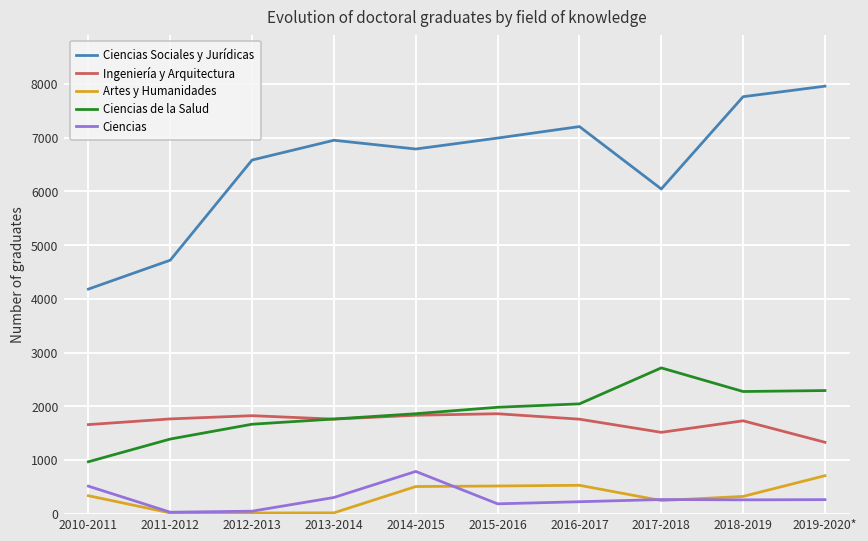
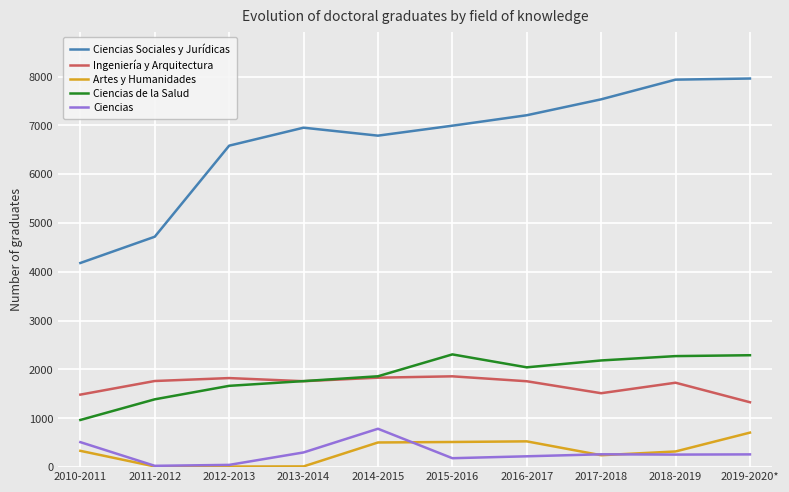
  {
    "Ciencias Sociales y Jurídicas": {
      "2010-2011": 4200,
      "2011-2012": 4700,
      "2012-2013": 6600,
      "2013-2014": 7000,
      "2014-2015": 6800,
      "2015-2016": 7000,
      "2016-2017": 7200,
-     "2017-2018": 6000,
-     "2018-2019": 7800,
+     "2017-2018": 7500,
+     "2018-2019": 7900,
      "2019-2020*": 8000
    },
    "Ingeniería y Arquitectura": {
-     "2010-2011": 1700,
+     "2010-2011": 1500,
      "2011-2012": 1800,
      "2012-2013": 1800,
      "2015-2016": 1900,
      "2016-2017": 1800,
      "2017-2018": 1500,
      "2018-2019": 1700,
      "2019-2020*": 1300
    },
    "Artes y Humanidades": {
      "2010-2011": 300,
      "2013-2014": 0,
      "2014-2015": 500,
      "2015-2016": 500,
      "2016-2017": 500,
      "2018-2019": 300,
      "2019-2020*": 700
    },
    "Ciencias de la Salud": {
      "2010-2011": 1000,
      "2011-2012": 1400,
      "2012-2013": 1700,
-     "2015-2016": 2000,
+     "2015-2016": 2300,
      "2016-2017": 2000,
-     "2017-2018": 2700,
+     "2017-2018": 2200,
      "2018-2019": 2300,
      "2019-2020*": 2300
    },
    "Ciencias": {
      "2010-2011": 500,
      "2013-2014": 300,
      "2014-2015": 800,
      "2015-2016": 200,
      "2016-2017": 200,
      "2018-2019": 300,
      "2019-2020*": 300
    }
  }
